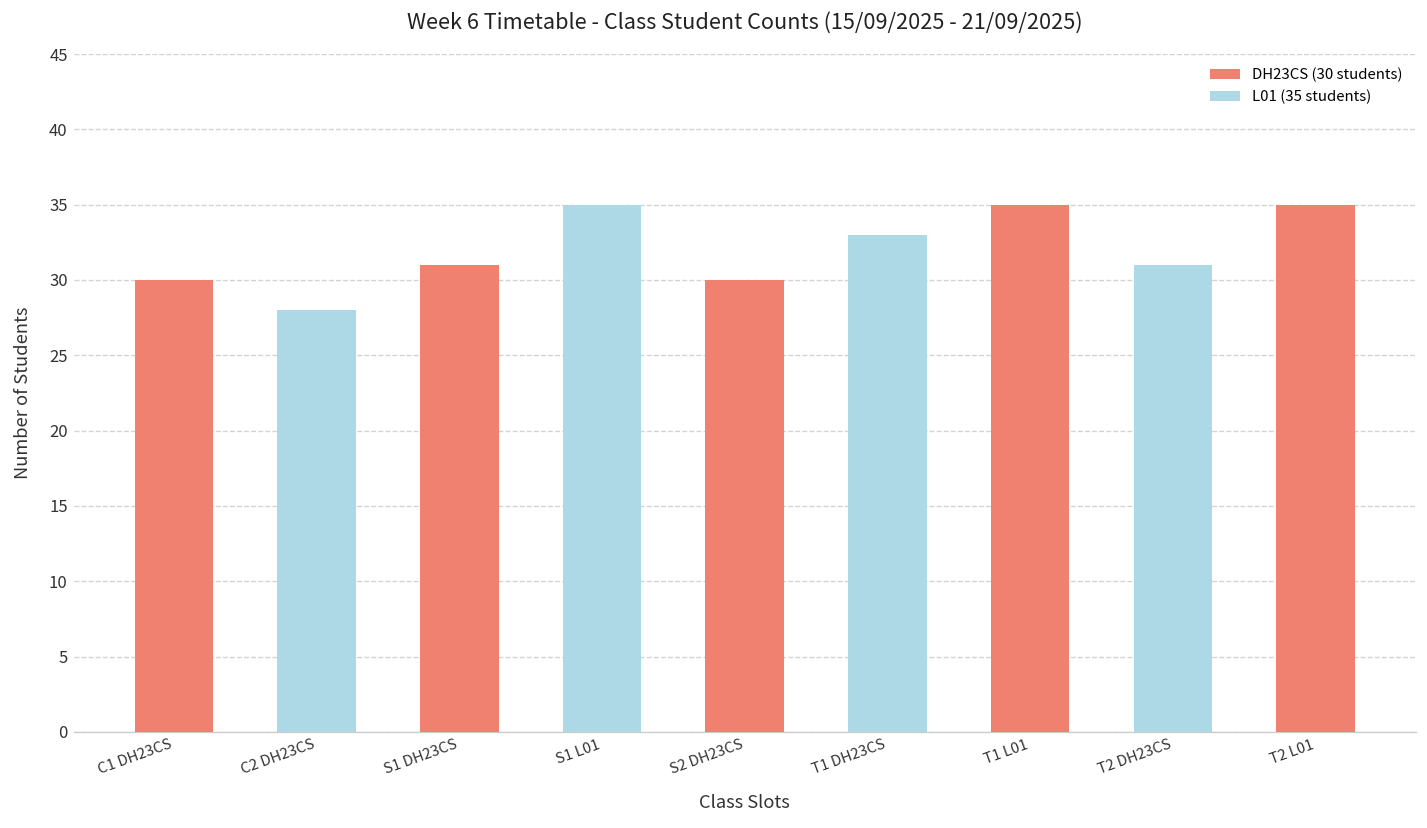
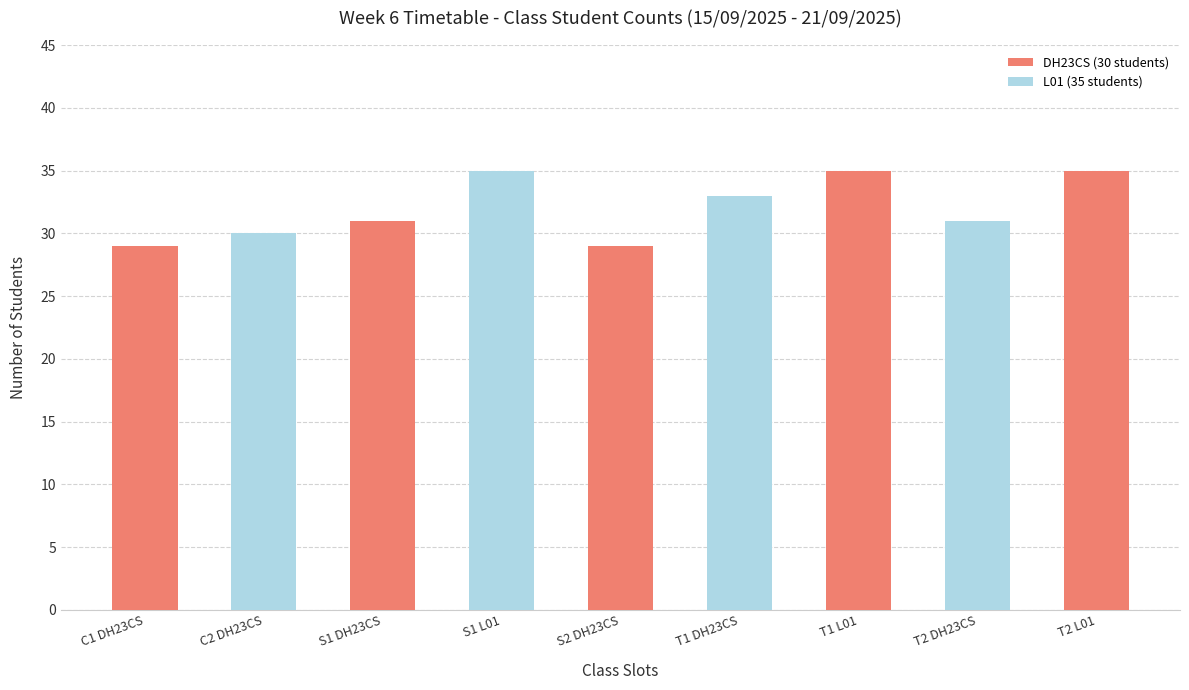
  {
-   "C1 DH23CS": 30,
-   "C2 DH23CS": 28,
+   "C1 DH23CS": 29,
+   "C2 DH23CS": 30,
    "S1 DH23CS": 31,
    "S1 L01": 35,
-   "S2 DH23CS": 30,
+   "S2 DH23CS": 29,
    "T1 DH23CS": 33,
    "T1 L01": 35,
    "T2 DH23CS": 31,
    "T2 L01": 35
  }
